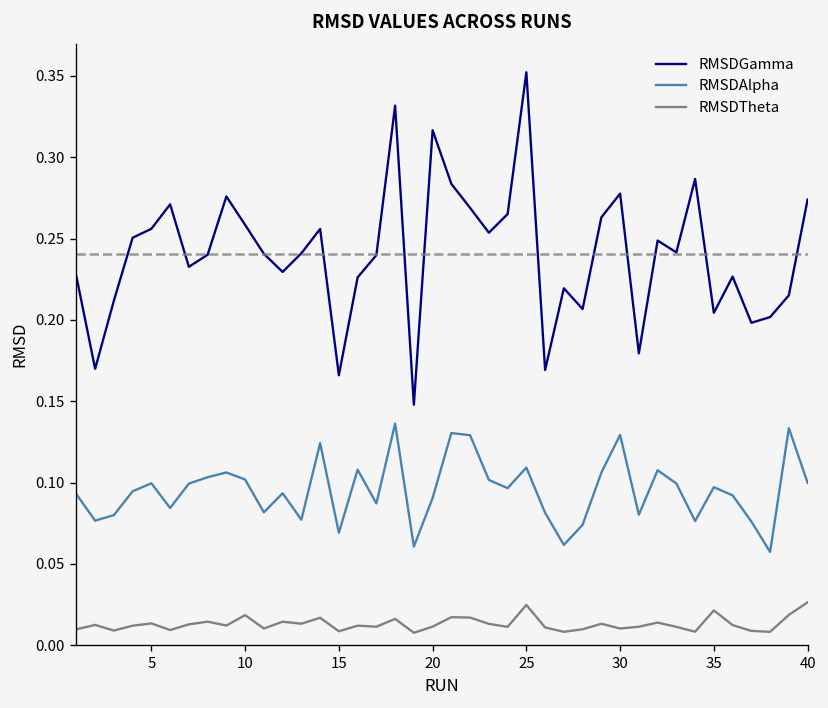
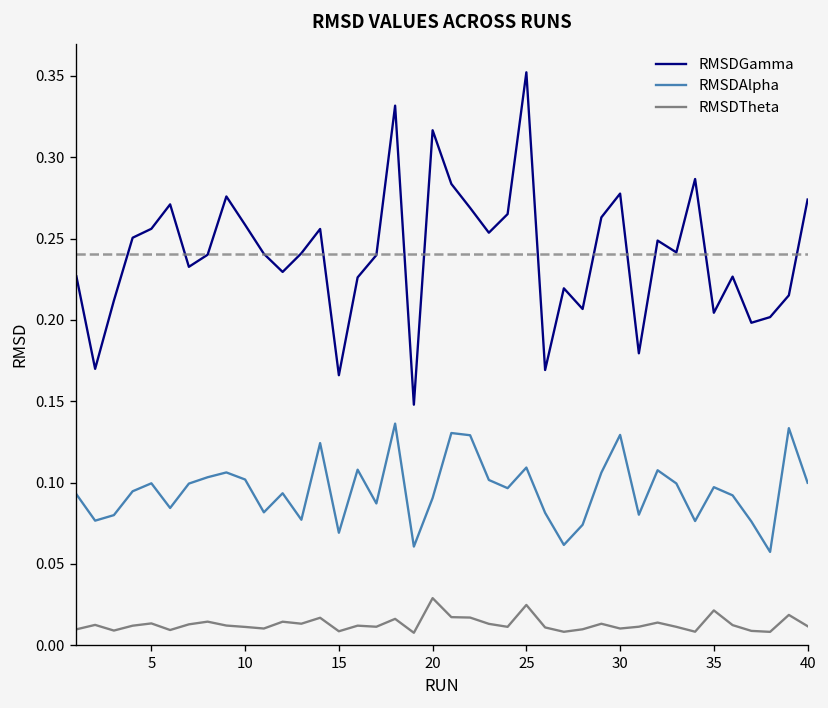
  {
    "RMSDGamma": {
      "5": 0.256,
      "10": 0.258,
      "15": 0.166,
      "20": 0.317,
      "25": 0.352,
      "30": 0.278,
      "35": 0.204,
      "40": 0.274
    },
    "RMSDAlpha": {
      "5": 0.100,
      "10": 0.102,
      "15": 0.069,
      "20": 0.091,
      "25": 0.109,
      "30": 0.129,
      "35": 0.097,
      "40": 0.100
    },
    "RMSDTheta": {
      "5": 0.013,
-     "10": 0.019,
+     "10": 0.011,
      "15": 0.009,
-     "20": 0.011,
+     "20": 0.029,
      "25": 0.025,
      "30": 0.010,
      "35": 0.021,
-     "40": 0.026
+     "40": 0.012
    }
  }
